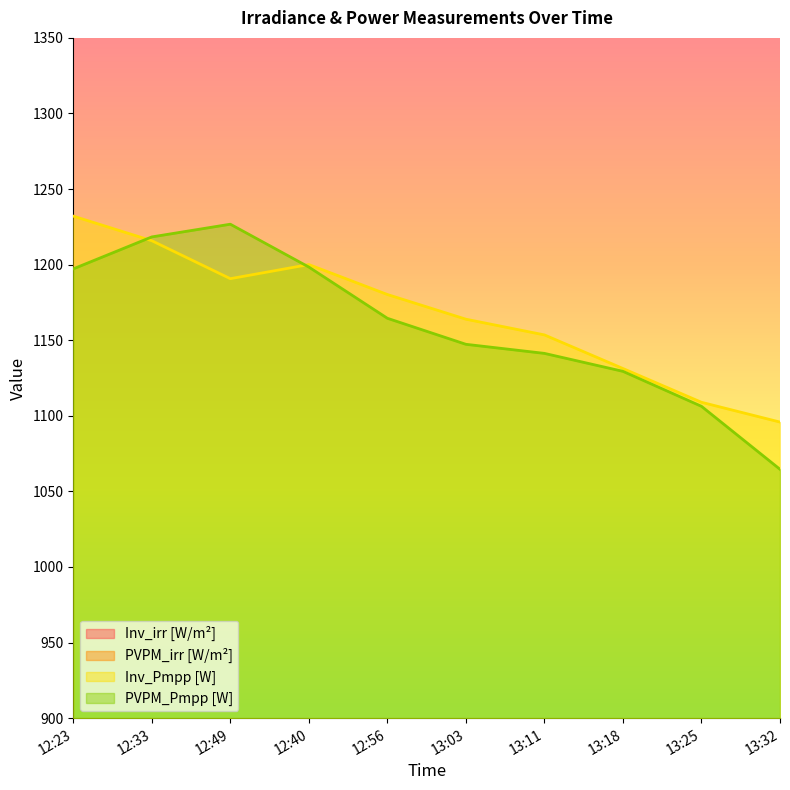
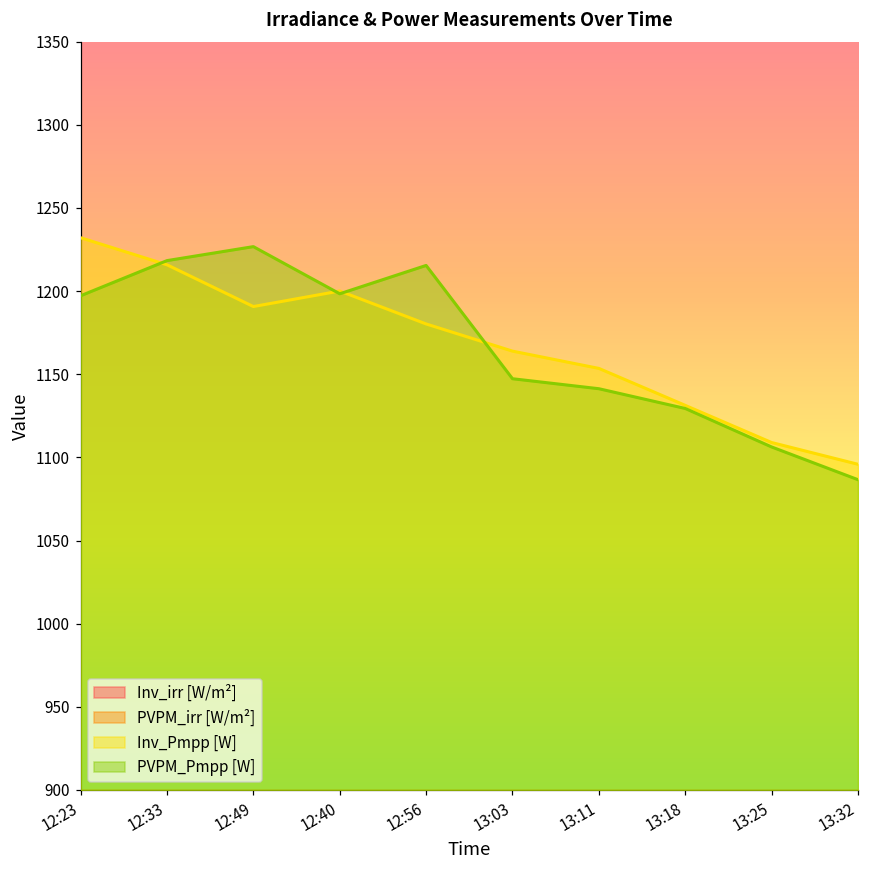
  {
    "PVPM_Pmpp [W]": {
      "12:23": 1197,
      "12:33": 1218,
      "12:49": 1227,
-     "12:56": 1165,
+     "12:56": 1215,
      "13:03": 1147,
      "13:11": 1141,
      "13:18": 1129,
      "13:25": 1106,
-     "13:32": 1065
+     "13:32": 1087
    }
  }
